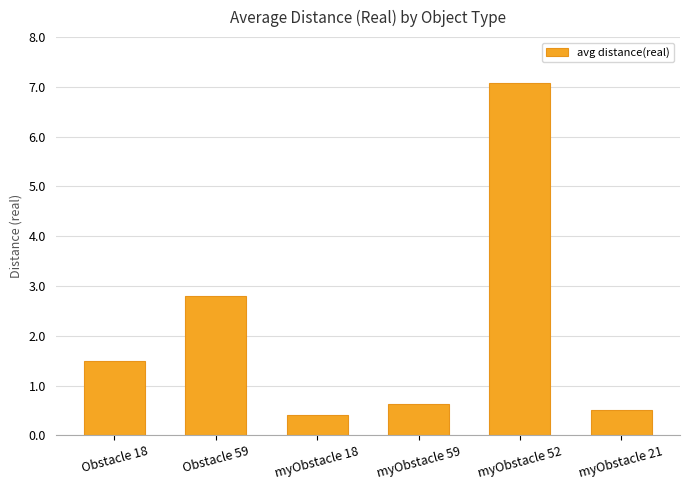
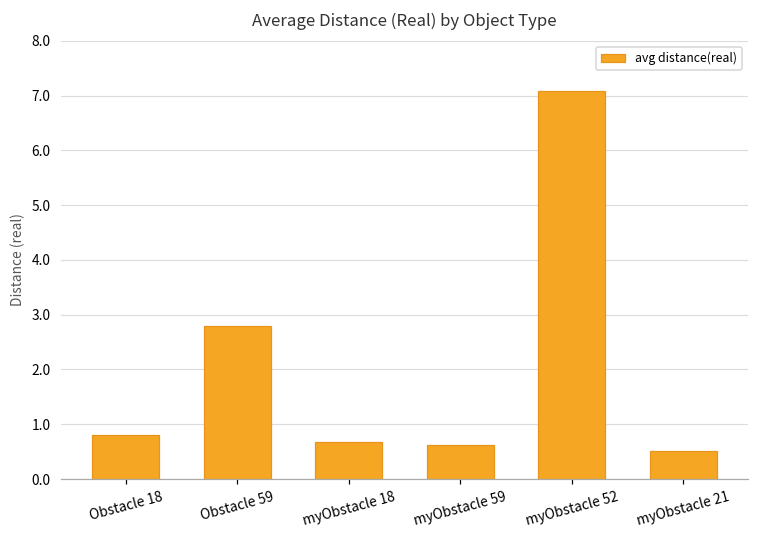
  {
-   "Obstacle 18": 1.5,
+   "Obstacle 18": 0.8,
    "Obstacle 59": 2.8,
-   "myObstacle 18": 0.4,
+   "myObstacle 18": 0.7,
    "myObstacle 59": 0.6,
    "myObstacle 52": 7.1,
    "myObstacle 21": 0.5
  }
